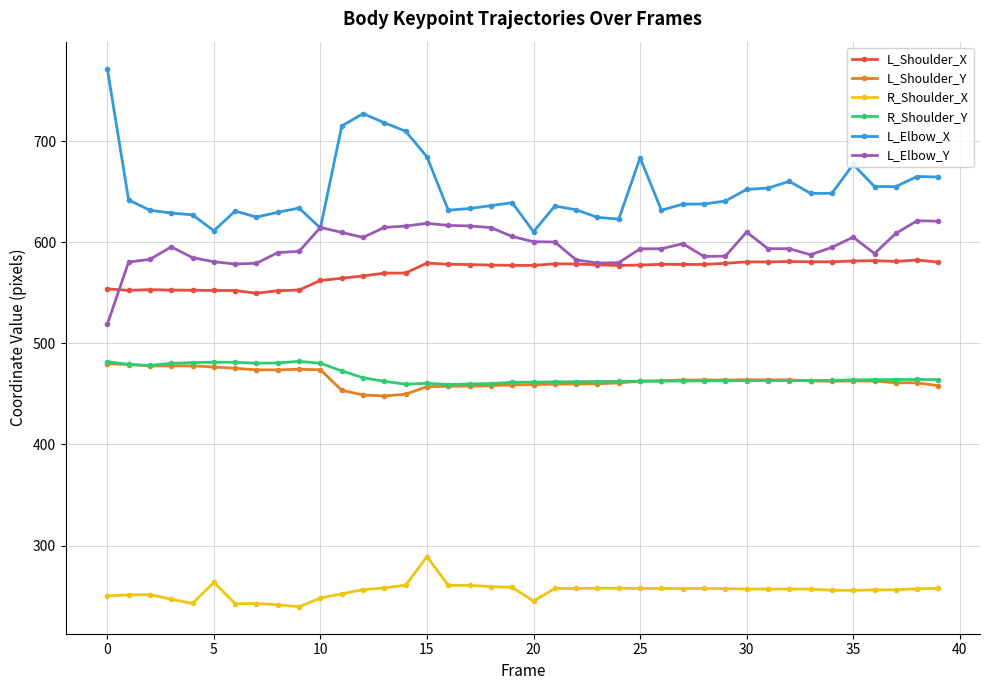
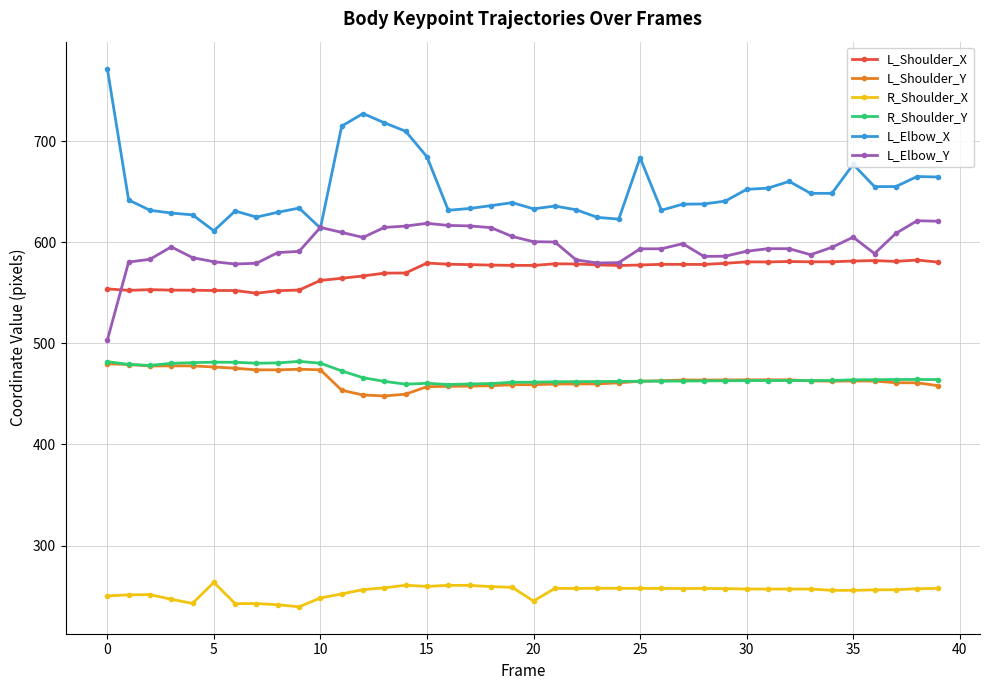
  {
    "R_Shoulder_X": {
      "0": 250,
      "5": 264,
      "10": 248,
-     "15": 289,
+     "15": 260,
      "20": 245,
      "25": 258,
      "30": 257,
      "35": 256
    },
    "R_Shoulder_Y": {
      "5": 481,
      "10": 480,
      "15": 461
    },
    "L_Elbow_X": {
      "0": 772,
      "5": 611,
      "15": 684,
-     "20": 610,
+     "20": 633,
      "25": 684,
      "30": 652
    },
    "L_Elbow_Y": {
-     "0": 519,
+     "0": 503,
      "5": 581,
      "15": 619,
      "20": 601,
      "25": 593,
-     "30": 610,
+     "30": 591,
      "35": 605
    }
  }
